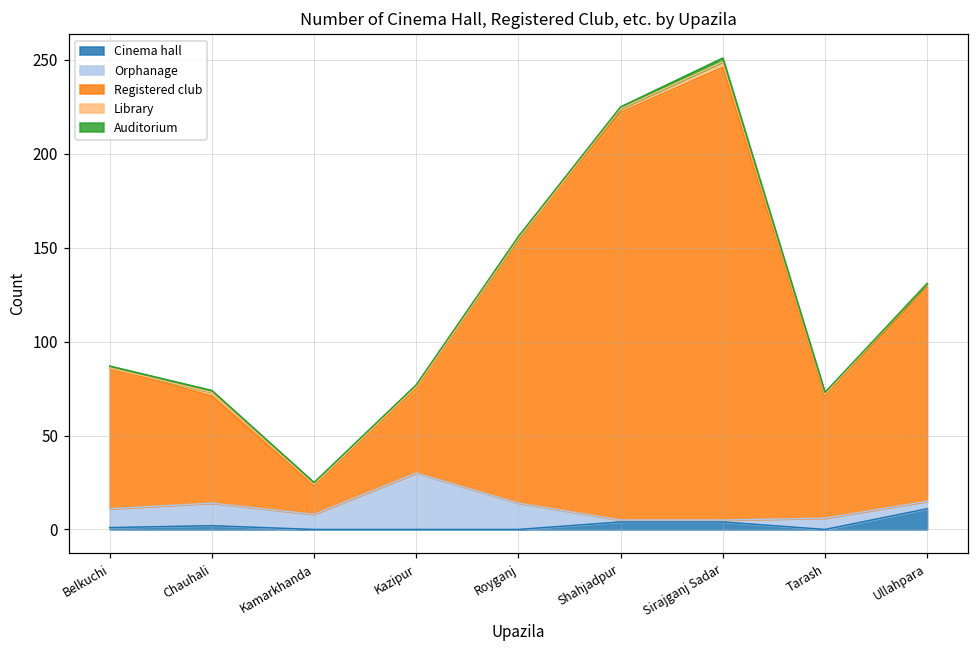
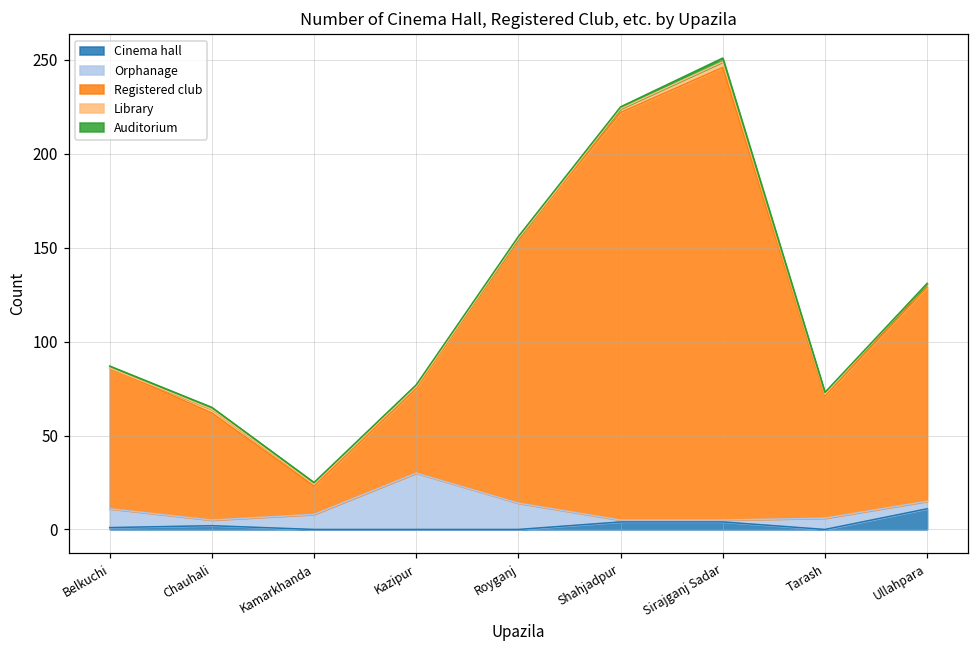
  {
    "Cinema hall": {
      "Belkuchi": 1,
      "Chauhali": 2,
      "Kamarkhanda": 0,
      "Kazipur": 0,
      "Royganj": 0,
      "Tarash": 0,
      "Ullahpara": 11
    },
    "Orphanage": {
      "Belkuchi": 10,
-     "Chauhali": 12,
+     "Chauhali": 3,
      "Kamarkhanda": 8,
      "Kazipur": 30,
      "Royganj": 14,
      "Tarash": 6,
      "Ullahpara": 4
    },
    "Registered club": {
      "Chauhali": 57,
      "Shahjadpur": 217,
      "Sirajganj Sadar": 241,
      "Ullahpara": 114
    },
    "Library": {
      "Sirajganj Sadar": 3
    },
    "Auditorium": {
      "Sirajganj Sadar": 2
    }
  }
